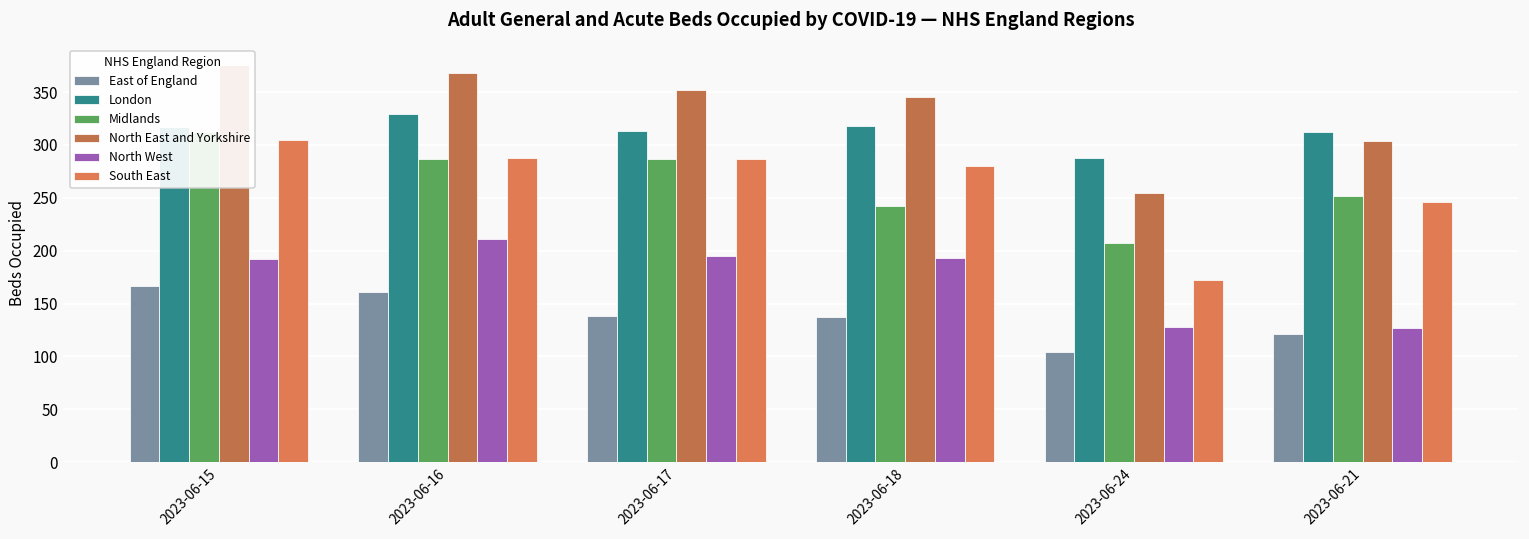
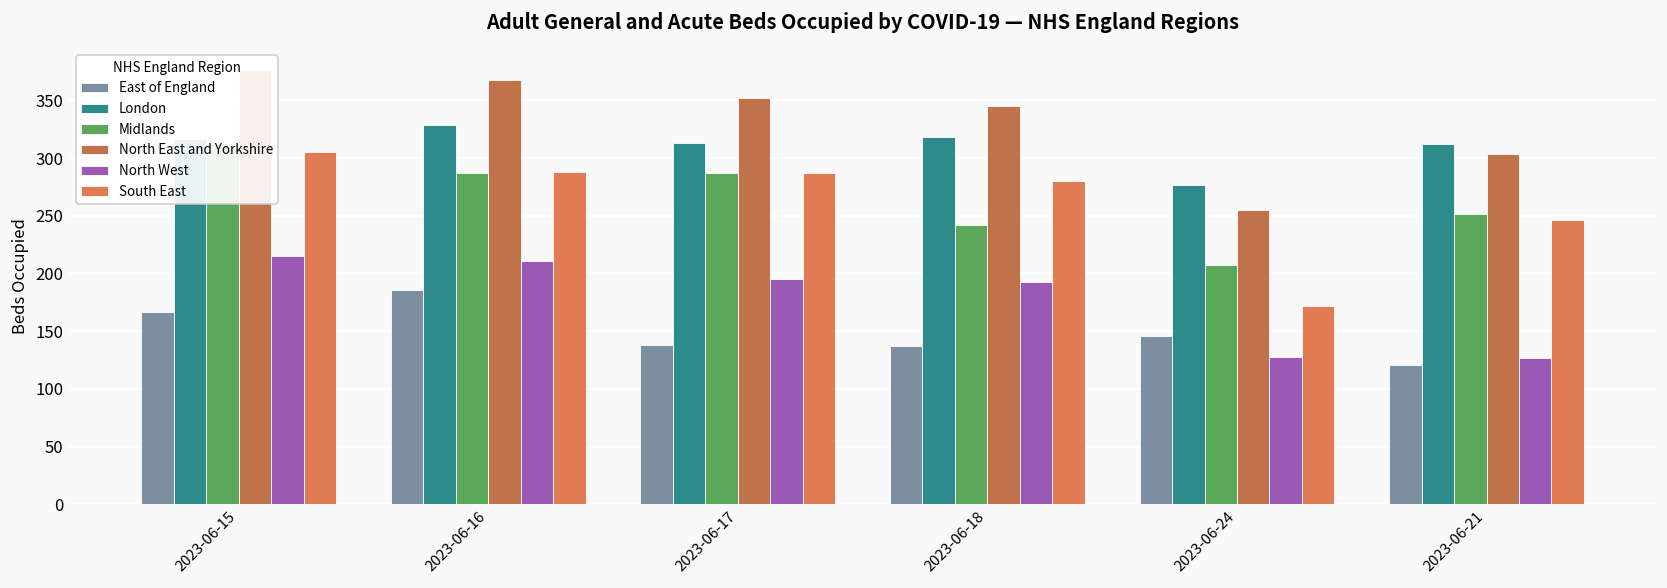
  {
    "East of England": {
      "2023-06-15": 170,
-     "2023-06-16": 160,
+     "2023-06-16": 190,
      "2023-06-17": 140,
      "2023-06-18": 140,
-     "2023-06-24": 100,
+     "2023-06-24": 150,
      "2023-06-21": 120
    },
    "London": {
      "2023-06-16": 330,
      "2023-06-17": 310,
      "2023-06-18": 320,
-     "2023-06-24": 290,
+     "2023-06-24": 280,
      "2023-06-21": 310
    },
    "Midlands": {
      "2023-06-16": 290,
      "2023-06-17": 290,
      "2023-06-18": 240,
      "2023-06-24": 210,
      "2023-06-21": 250
    },
    "North West": {
-     "2023-06-15": 190,
+     "2023-06-15": 220,
      "2023-06-16": 210,
      "2023-06-17": 200,
      "2023-06-18": 190,
      "2023-06-24": 130,
      "2023-06-21": 130
    }
  }
